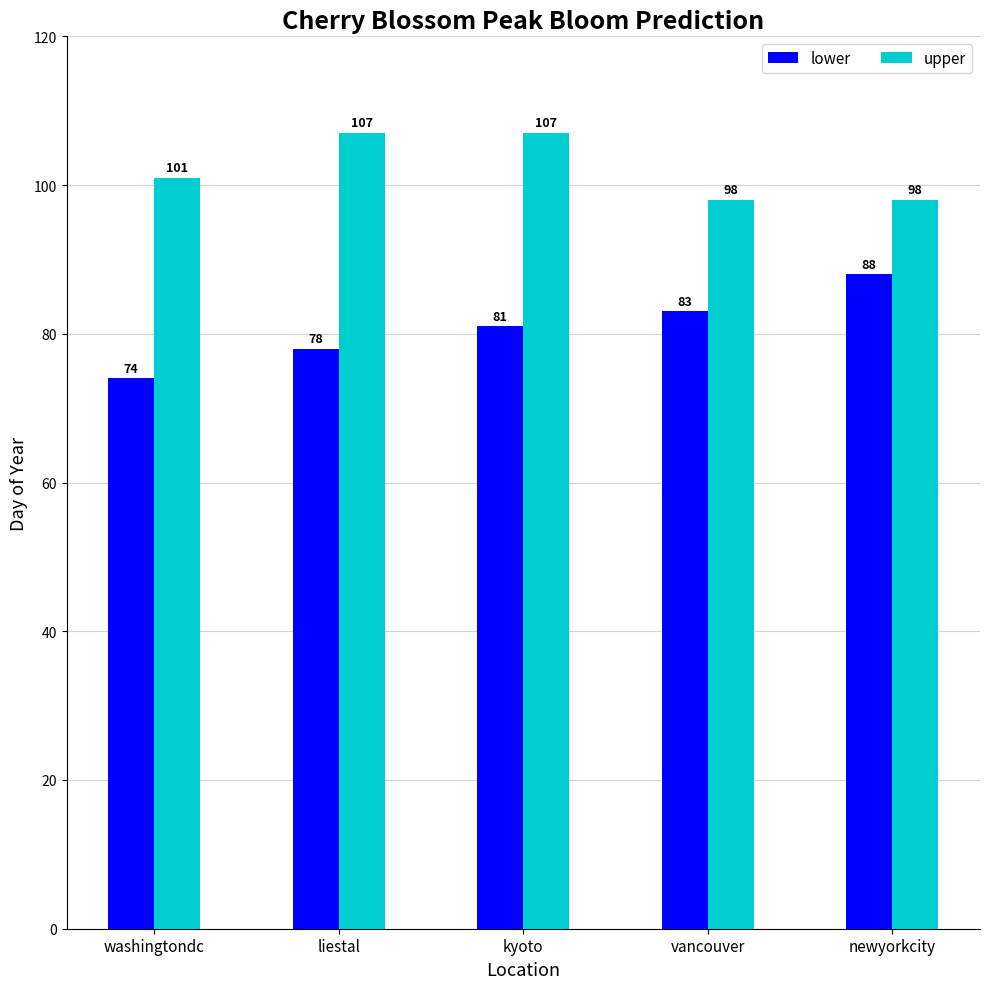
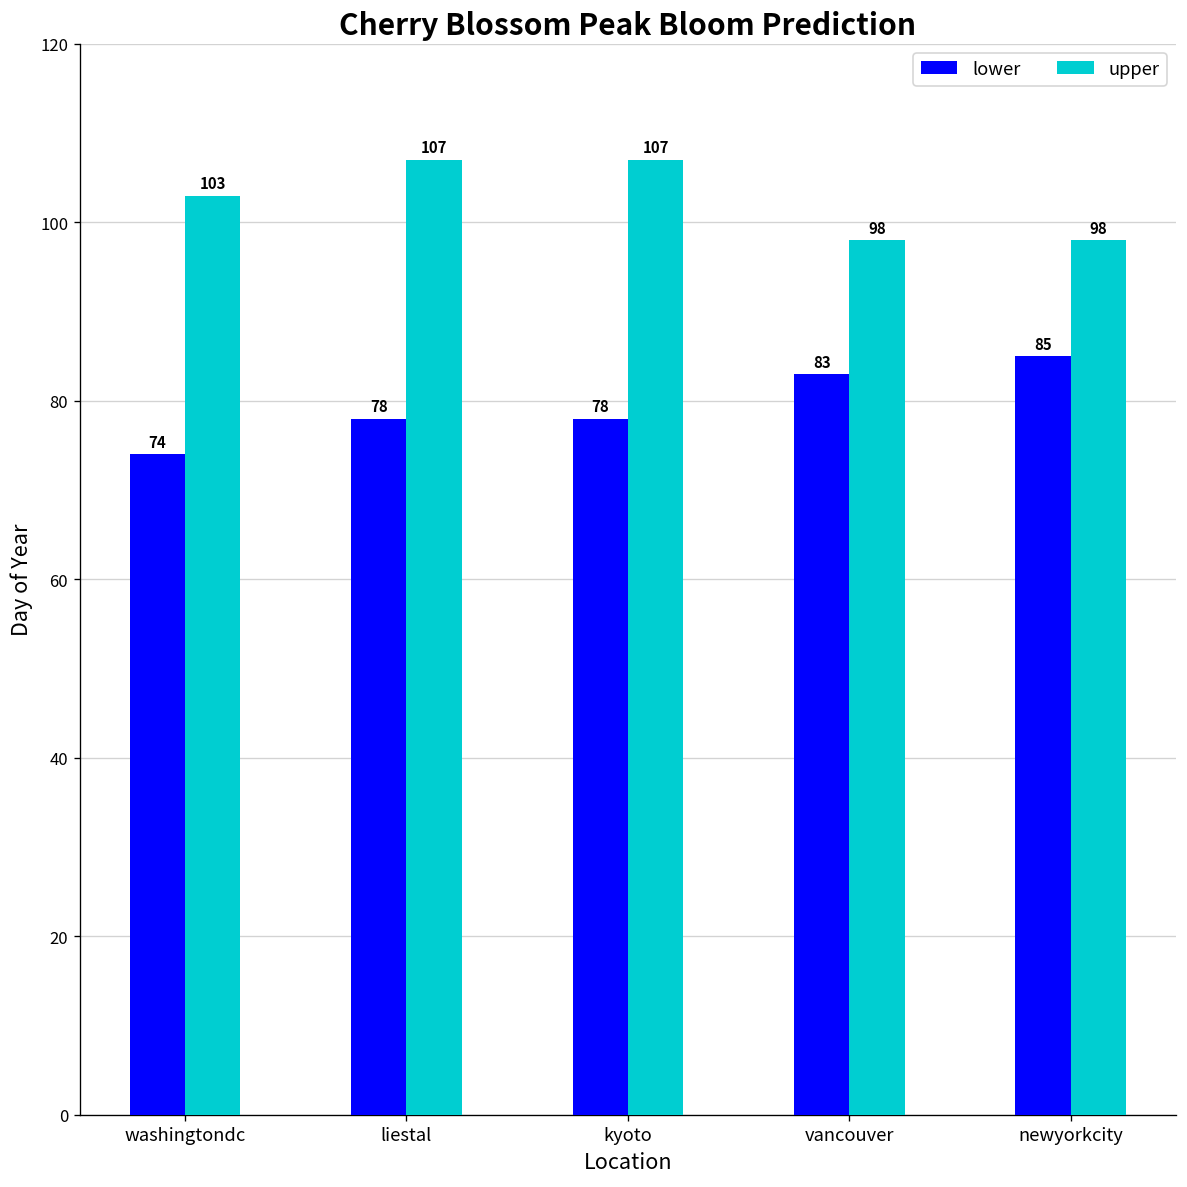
  {
    "lower": {
      "washingtondc": 74,
      "liestal": 78,
-     "kyoto": 81,
+     "kyoto": 78,
      "vancouver": 83,
-     "newyorkcity": 88
+     "newyorkcity": 85
    },
    "upper": {
-     "washingtondc": 101,
+     "washingtondc": 103,
      "liestal": 107,
      "kyoto": 107,
      "vancouver": 98,
      "newyorkcity": 98
    }
  }
